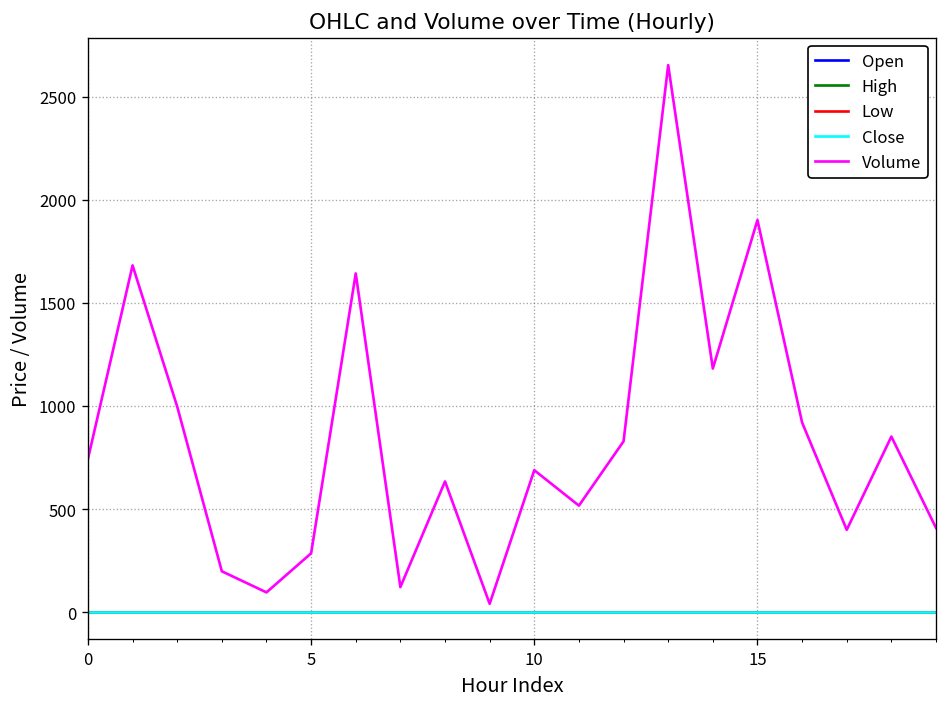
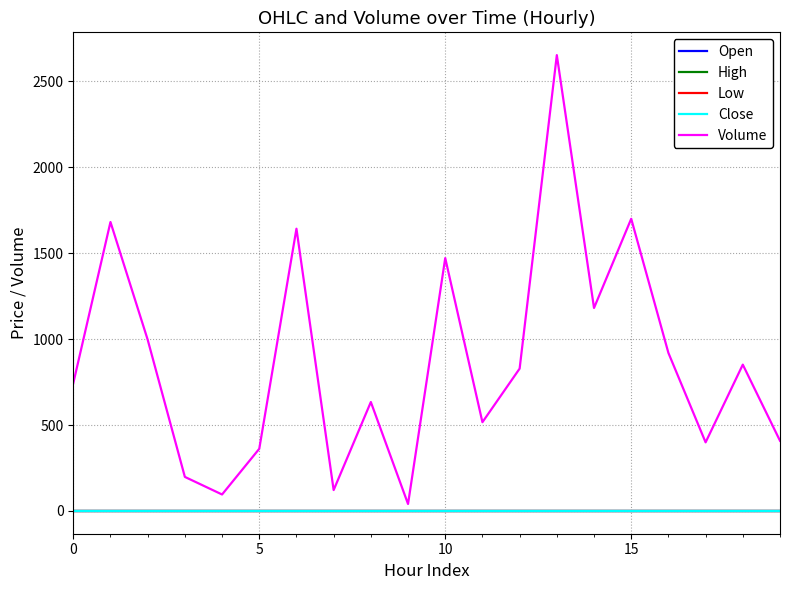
  {
    "Close": {
      "0": 0,
      "5": 0,
      "10": 0,
      "15": 0
    },
    "Volume": {
      "0": 740,
-     "5": 290,
-     "10": 690,
-     "15": 1900
+     "5": 360,
+     "10": 1470,
+     "15": 1700
    }
  }
